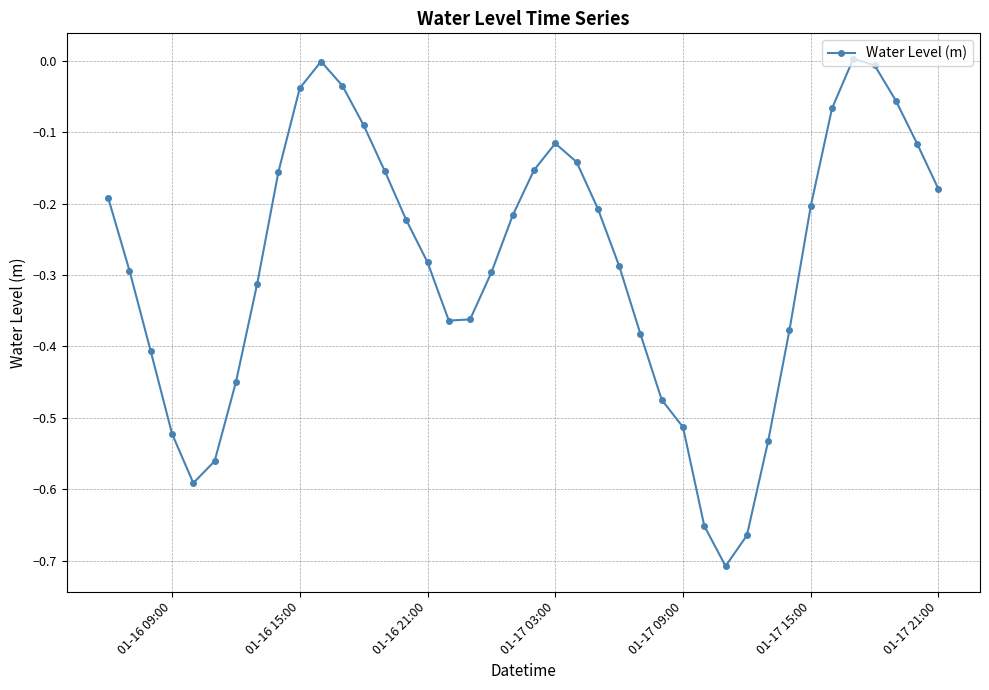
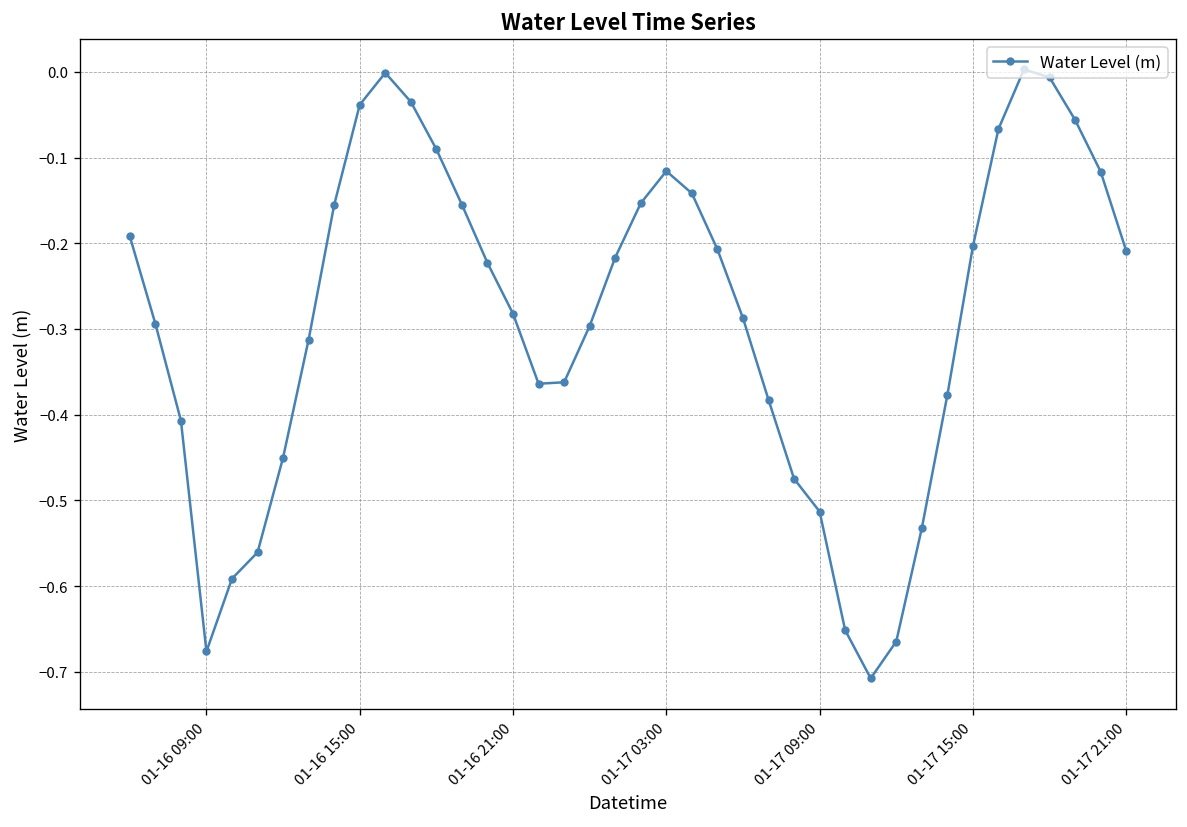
  {
-   "01-16 09:00": -0.52,
+   "01-16 09:00": -0.68,
    "01-16 15:00": -0.04,
    "01-16 21:00": -0.28,
    "01-17 03:00": -0.12,
    "01-17 09:00": -0.51,
    "01-17 15:00": -0.20,
-   "01-17 21:00": -0.18
+   "01-17 21:00": -0.21
  }
